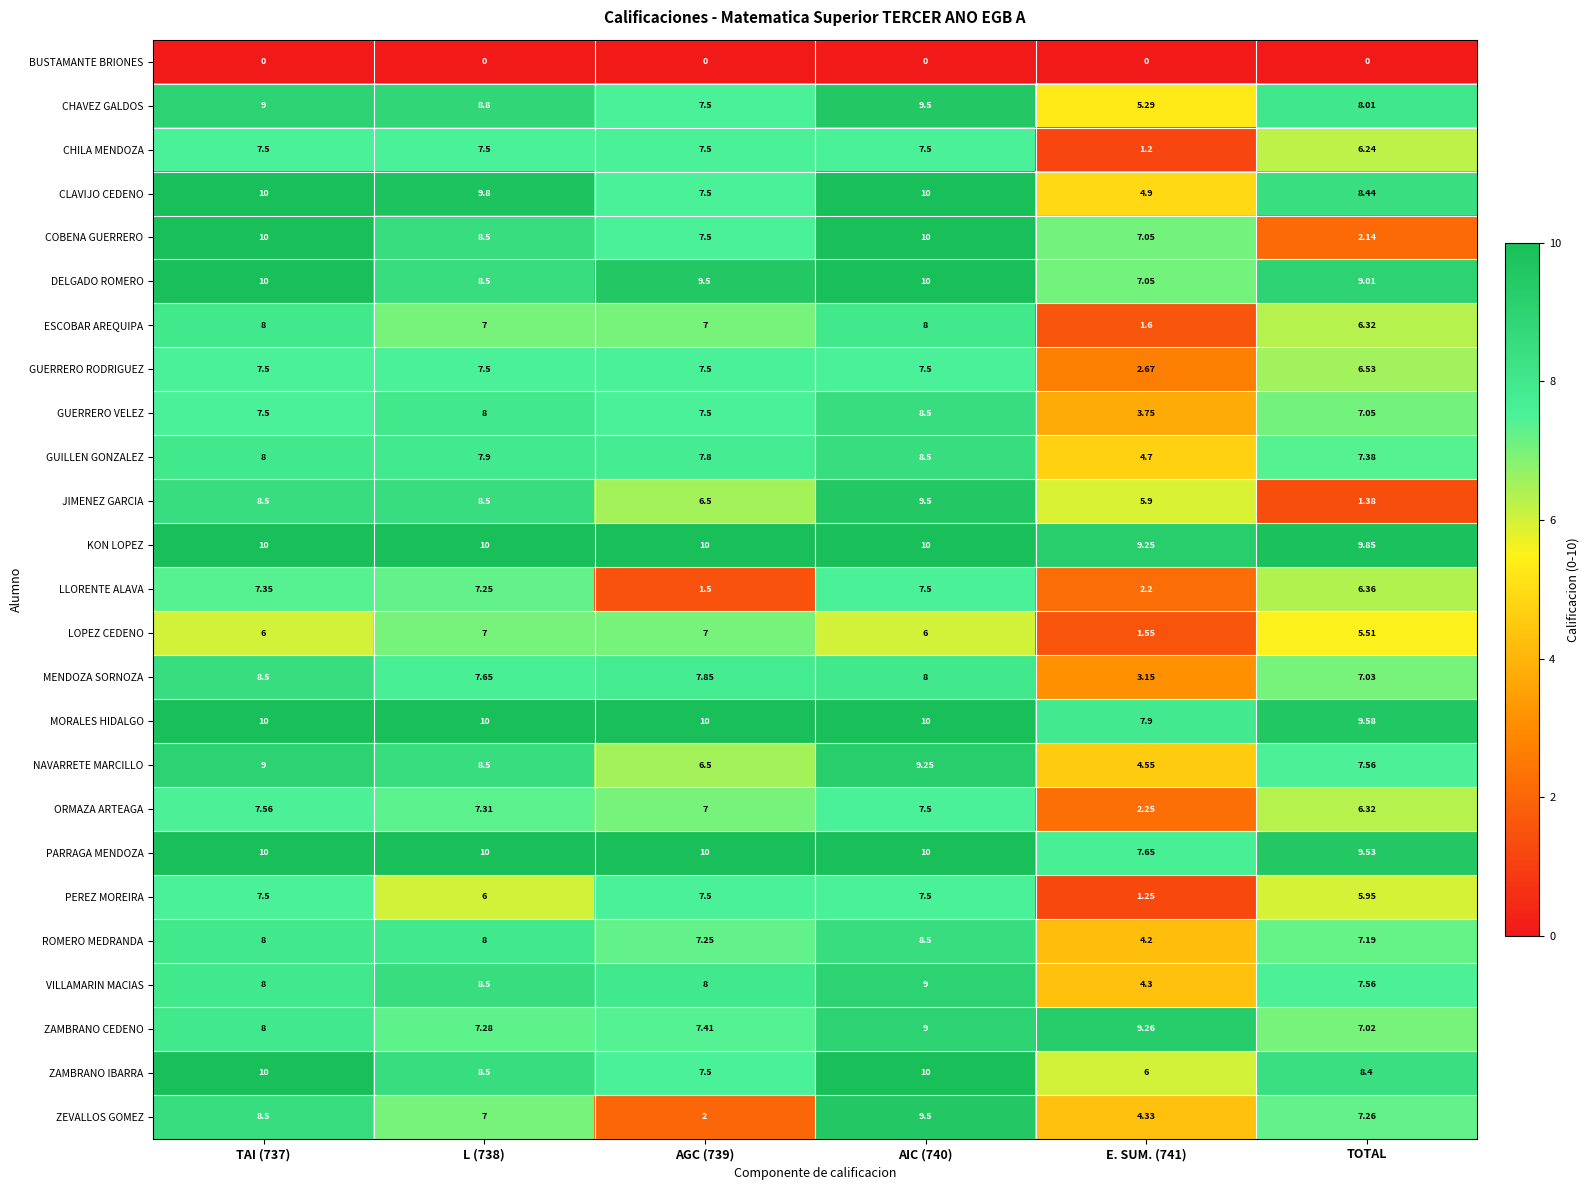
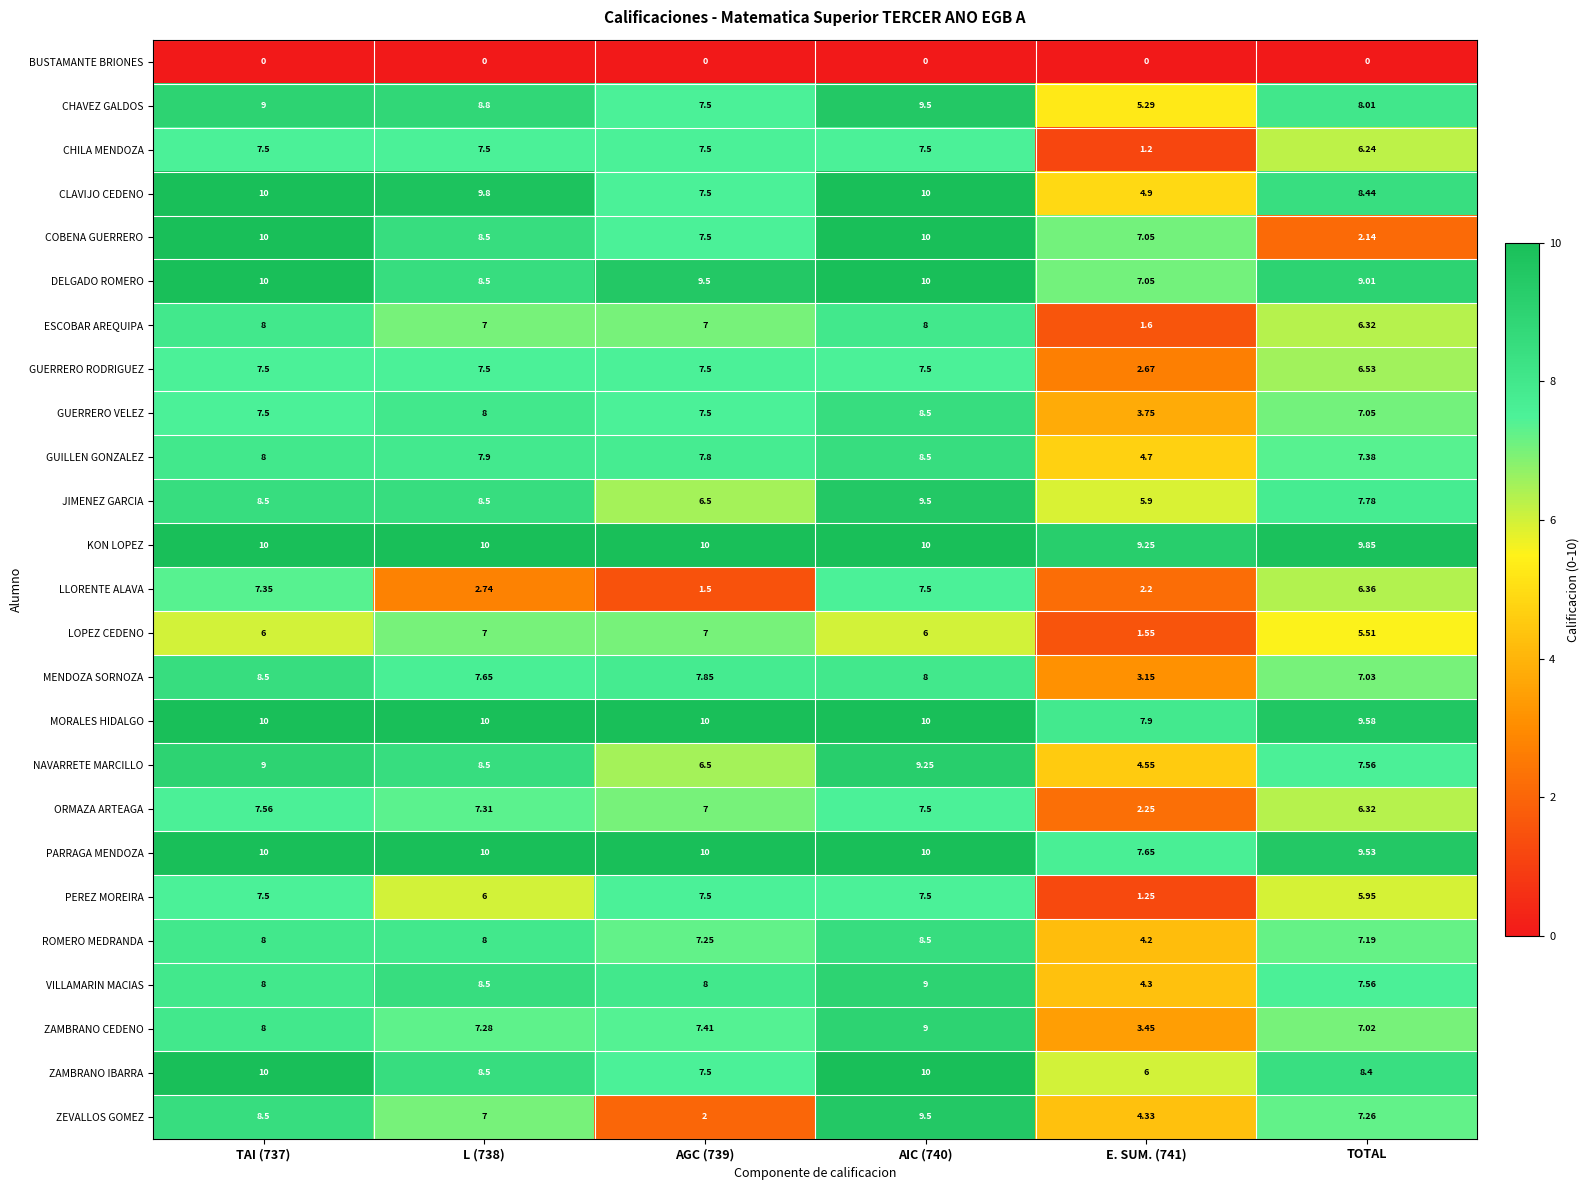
  {
    "BUSTAMANTE BRIONES": {
      "TAI (737)": 0,
      "L (738)": 0,
      "AGC (739)": 0,
      "AIC (740)": 0,
      "E. SUM. (741)": 0,
      "TOTAL": 0
    },
    "CHAVEZ GALDOS": {
      "TAI (737)": 9,
      "L (738)": 8.8,
      "AGC (739)": 7.5,
      "AIC (740)": 9.5,
      "E. SUM. (741)": 5.29,
      "TOTAL": 8.01
    },
    "CHILA MENDOZA": {
      "TAI (737)": 7.5,
      "L (738)": 7.5,
      "AGC (739)": 7.5,
      "AIC (740)": 7.5,
      "E. SUM. (741)": 1.2,
      "TOTAL": 6.24
    },
    "CLAVIJO CEDENO": {
      "TAI (737)": 10,
      "L (738)": 9.8,
      "AGC (739)": 7.5,
      "AIC (740)": 10,
      "E. SUM. (741)": 4.9,
      "TOTAL": 8.44
    },
    "COBENA GUERRERO": {
      "TAI (737)": 10,
      "L (738)": 8.5,
      "AGC (739)": 7.5,
      "AIC (740)": 10,
      "E. SUM. (741)": 7.05,
      "TOTAL": 2.14
    },
    "DELGADO ROMERO": {
      "TAI (737)": 10,
      "L (738)": 8.5,
      "AGC (739)": 9.5,
      "AIC (740)": 10,
      "E. SUM. (741)": 7.05,
      "TOTAL": 9.01
    },
    "ESCOBAR AREQUIPA": {
      "TAI (737)": 8,
      "L (738)": 7,
      "AGC (739)": 7,
      "AIC (740)": 8,
      "E. SUM. (741)": 1.6,
      "TOTAL": 6.32
    },
    "GUERRERO RODRIGUEZ": {
      "TAI (737)": 7.5,
      "L (738)": 7.5,
      "AGC (739)": 7.5,
      "AIC (740)": 7.5,
      "E. SUM. (741)": 2.67,
      "TOTAL": 6.53
    },
    "GUERRERO VELEZ": {
      "TAI (737)": 7.5,
      "L (738)": 8,
      "AGC (739)": 7.5,
      "AIC (740)": 8.5,
      "E. SUM. (741)": 3.75,
      "TOTAL": 7.05
    },
    "GUILLEN GONZALEZ": {
      "TAI (737)": 8,
      "L (738)": 7.9,
      "AGC (739)": 7.8,
      "AIC (740)": 8.5,
      "E. SUM. (741)": 4.7,
      "TOTAL": 7.38
    },
    "JIMENEZ GARCIA": {
      "TAI (737)": 8.5,
      "L (738)": 8.5,
      "AGC (739)": 6.5,
      "AIC (740)": 9.5,
      "E. SUM. (741)": 5.9,
-     "TOTAL": 1.38
+     "TOTAL": 7.78
    },
    "KON LOPEZ": {
      "TAI (737)": 10,
      "L (738)": 10,
      "AGC (739)": 10,
      "AIC (740)": 10,
      "E. SUM. (741)": 9.25,
      "TOTAL": 9.85
    },
    "LLORENTE ALAVA": {
      "TAI (737)": 7.35,
-     "L (738)": 7.25,
+     "L (738)": 2.74,
      "AGC (739)": 1.5,
      "AIC (740)": 7.5,
      "E. SUM. (741)": 2.2,
      "TOTAL": 6.36
    },
    "LOPEZ CEDENO": {
      "TAI (737)": 6,
      "L (738)": 7,
      "AGC (739)": 7,
      "AIC (740)": 6,
      "E. SUM. (741)": 1.55,
      "TOTAL": 5.51
    },
    "MENDOZA SORNOZA": {
      "TAI (737)": 8.5,
      "L (738)": 7.65,
      "AGC (739)": 7.85,
      "AIC (740)": 8,
      "E. SUM. (741)": 3.15,
      "TOTAL": 7.03
    },
    "MORALES HIDALGO": {
      "TAI (737)": 10,
      "L (738)": 10,
      "AGC (739)": 10,
      "AIC (740)": 10,
      "E. SUM. (741)": 7.9,
      "TOTAL": 9.58
    },
    "NAVARRETE MARCILLO": {
      "TAI (737)": 9,
      "L (738)": 8.5,
      "AGC (739)": 6.5,
      "AIC (740)": 9.25,
      "E. SUM. (741)": 4.55,
      "TOTAL": 7.56
    },
    "ORMAZA ARTEAGA": {
      "TAI (737)": 7.56,
      "L (738)": 7.31,
      "AGC (739)": 7,
      "AIC (740)": 7.5,
      "E. SUM. (741)": 2.25,
      "TOTAL": 6.32
    },
    "PARRAGA MENDOZA": {
      "TAI (737)": 10,
      "L (738)": 10,
      "AGC (739)": 10,
      "AIC (740)": 10,
      "E. SUM. (741)": 7.65,
      "TOTAL": 9.53
    },
    "PEREZ MOREIRA": {
      "TAI (737)": 7.5,
      "L (738)": 6,
      "AGC (739)": 7.5,
      "AIC (740)": 7.5,
      "E. SUM. (741)": 1.25,
      "TOTAL": 5.95
    },
    "ROMERO MEDRANDA": {
      "TAI (737)": 8,
      "L (738)": 8,
      "AGC (739)": 7.25,
      "AIC (740)": 8.5,
      "E. SUM. (741)": 4.2,
      "TOTAL": 7.19
    },
    "VILLAMARIN MACIAS": {
      "TAI (737)": 8,
      "L (738)": 8.5,
      "AGC (739)": 8,
      "AIC (740)": 9,
      "E. SUM. (741)": 4.3,
      "TOTAL": 7.56
    },
    "ZAMBRANO CEDENO": {
      "TAI (737)": 8,
      "L (738)": 7.28,
      "AGC (739)": 7.41,
      "AIC (740)": 9,
-     "E. SUM. (741)": 9.26,
+     "E. SUM. (741)": 3.45,
      "TOTAL": 7.02
    },
    "ZAMBRANO IBARRA": {
      "TAI (737)": 10,
      "L (738)": 8.5,
      "AGC (739)": 7.5,
      "AIC (740)": 10,
      "E. SUM. (741)": 6,
      "TOTAL": 8.4
    },
    "ZEVALLOS GOMEZ": {
      "TAI (737)": 8.5,
      "L (738)": 7,
      "AGC (739)": 2,
      "AIC (740)": 9.5,
      "E. SUM. (741)": 4.33,
      "TOTAL": 7.26
    }
  }
